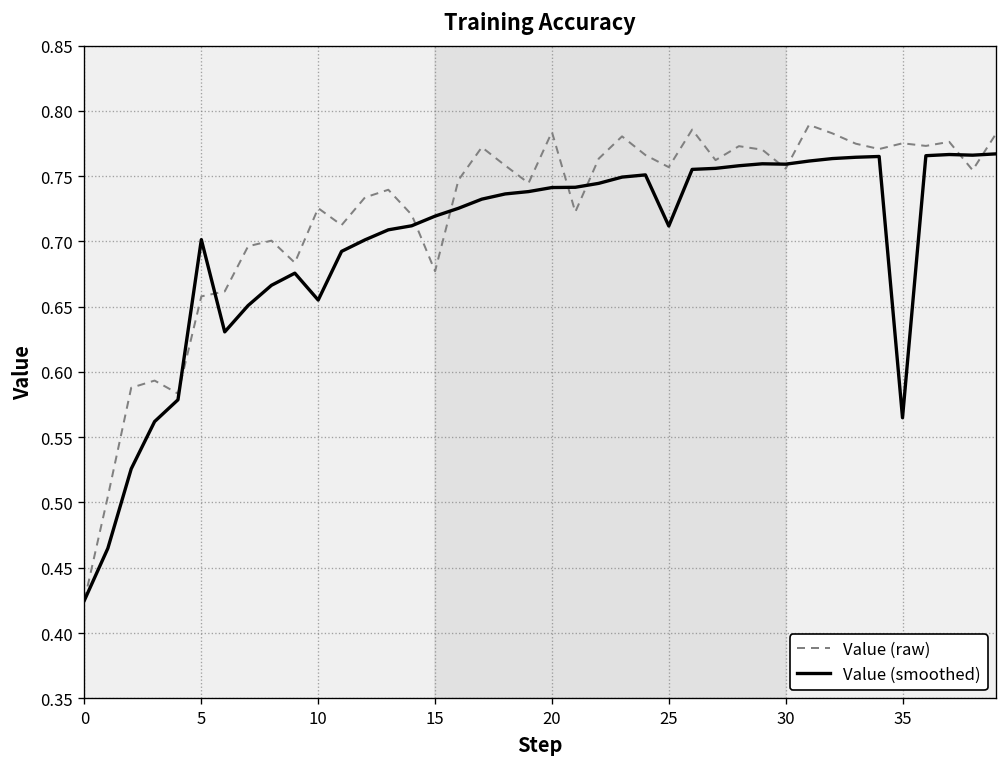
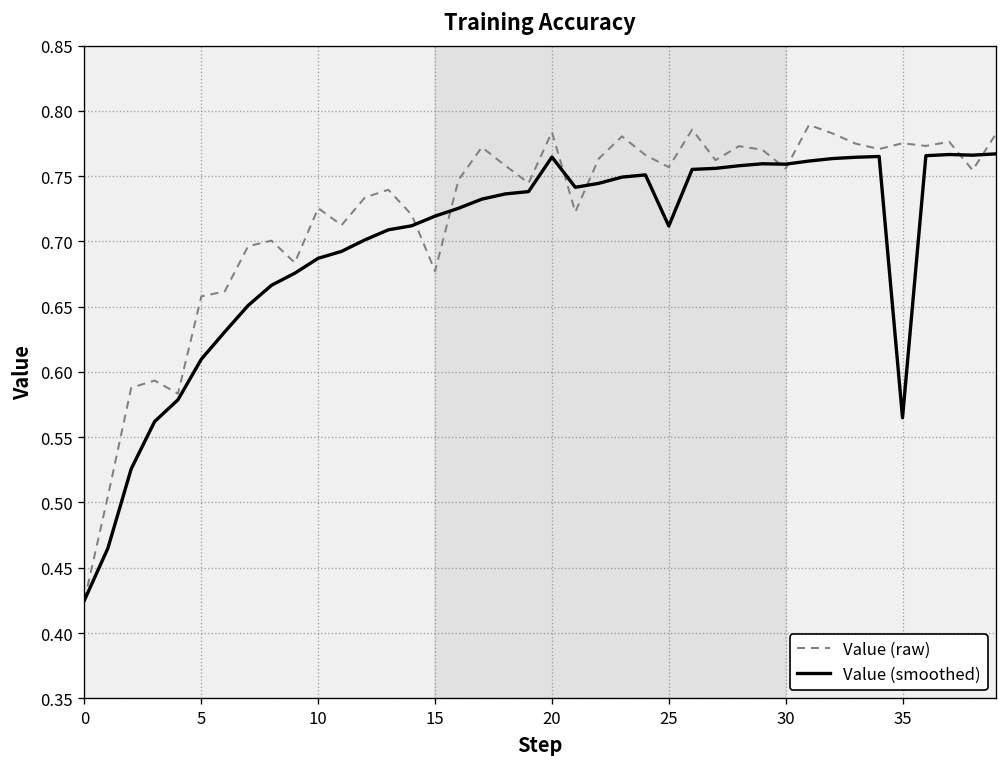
  {
    "Value (raw)": {
      "5": 0.658,
      "10": 0.725,
      "15": 0.677,
      "20": 0.784,
      "25": 0.757,
      "30": 0.756,
      "35": 0.775
    },
    "Value (smoothed)": {
-     "5": 0.701,
-     "10": 0.655,
+     "5": 0.610,
+     "10": 0.687,
      "15": 0.719,
-     "20": 0.741,
+     "20": 0.765,
      "25": 0.712,
      "30": 0.759,
      "35": 0.565
    }
  }
